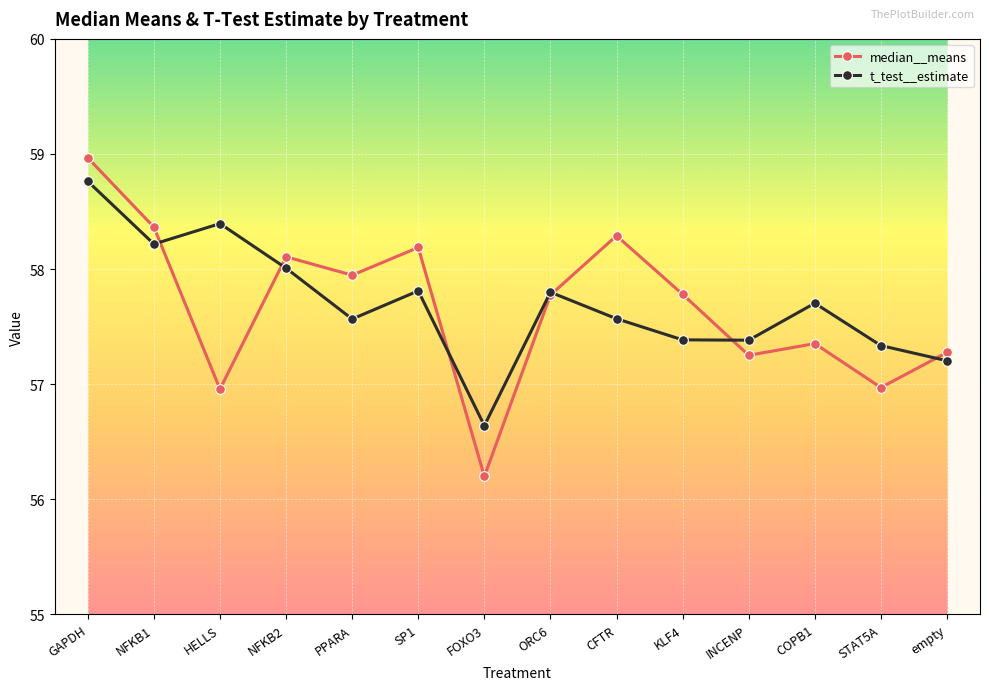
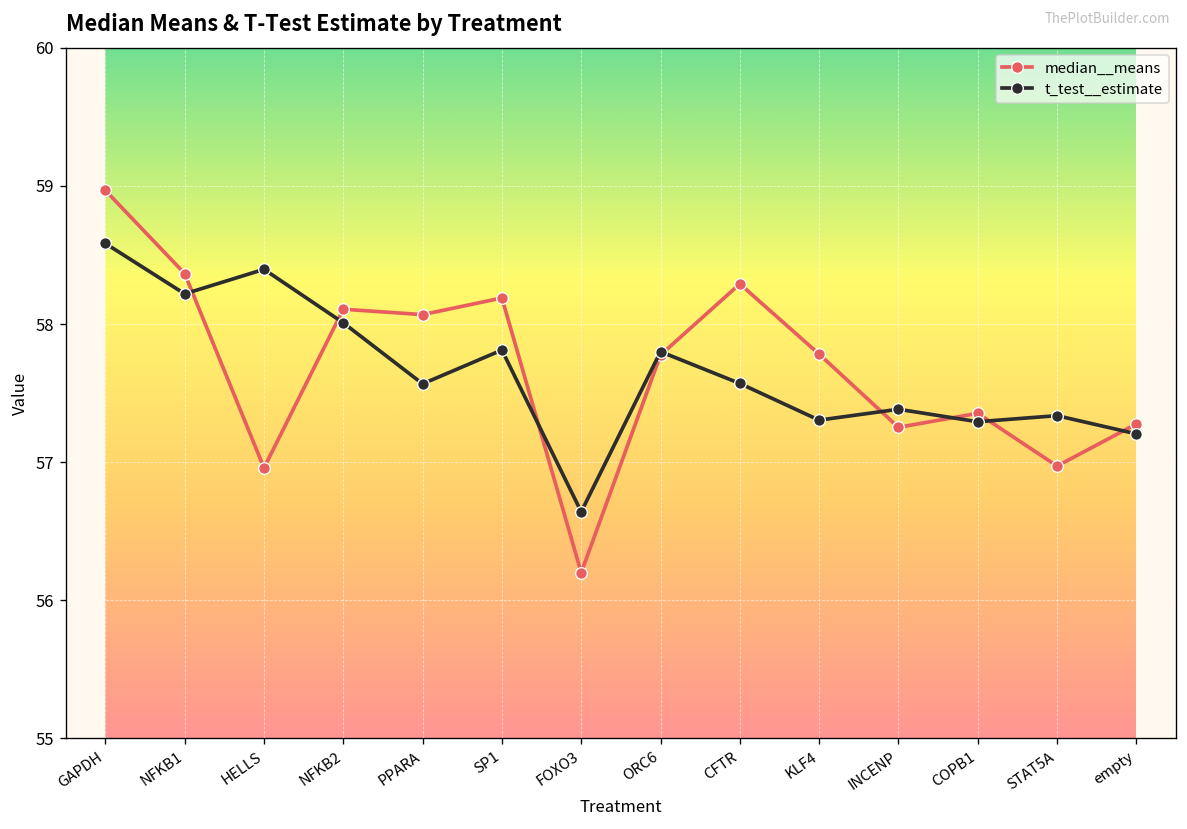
  {
    "median__means": {
      "GAPDH": 58.97,
      "NFKB1": 58.36,
      "HELLS": 56.96,
      "NFKB2": 58.11,
-     "PPARA": 57.95,
+     "PPARA": 58.07,
      "SP1": 58.19,
      "FOXO3": 56.20,
      "ORC6": 57.77,
      "CFTR": 58.29,
      "KLF4": 57.78,
      "INCENP": 57.25,
      "COPB1": 57.35,
      "STAT5A": 56.97,
      "empty": 57.28
    },
    "t_test__estimate": {
-     "GAPDH": 58.76,
+     "GAPDH": 58.58,
      "NFKB1": 58.22,
      "HELLS": 58.40,
      "NFKB2": 58.01,
      "PPARA": 57.57,
      "SP1": 57.81,
      "FOXO3": 56.64,
      "ORC6": 57.80,
      "CFTR": 57.57,
-     "KLF4": 57.39,
+     "KLF4": 57.30,
      "INCENP": 57.38,
-     "COPB1": 57.70,
+     "COPB1": 57.29,
      "STAT5A": 57.34,
      "empty": 57.20
    }
  }
